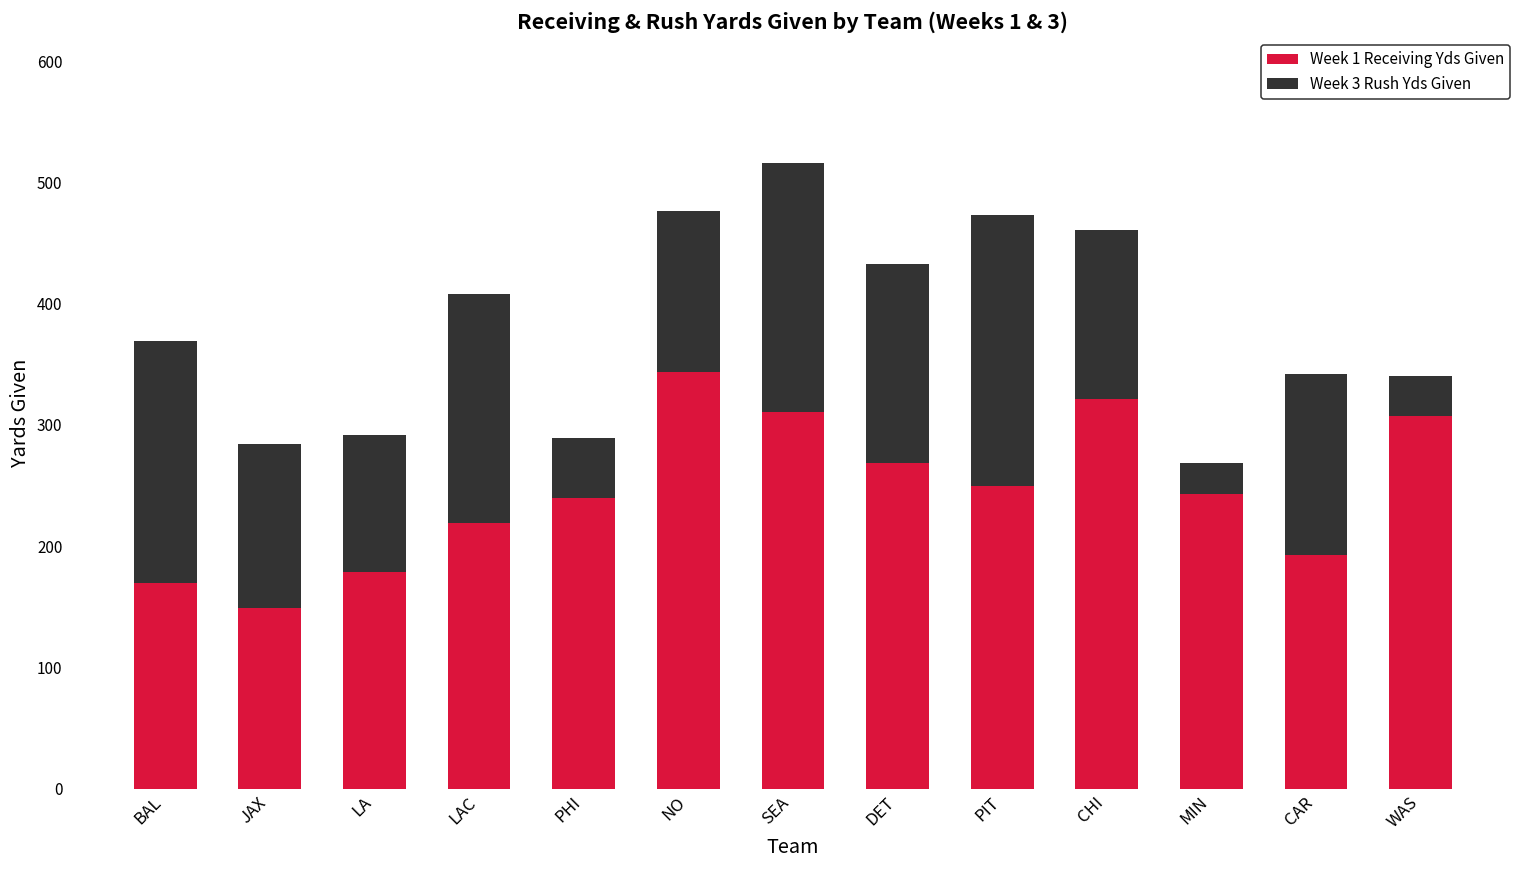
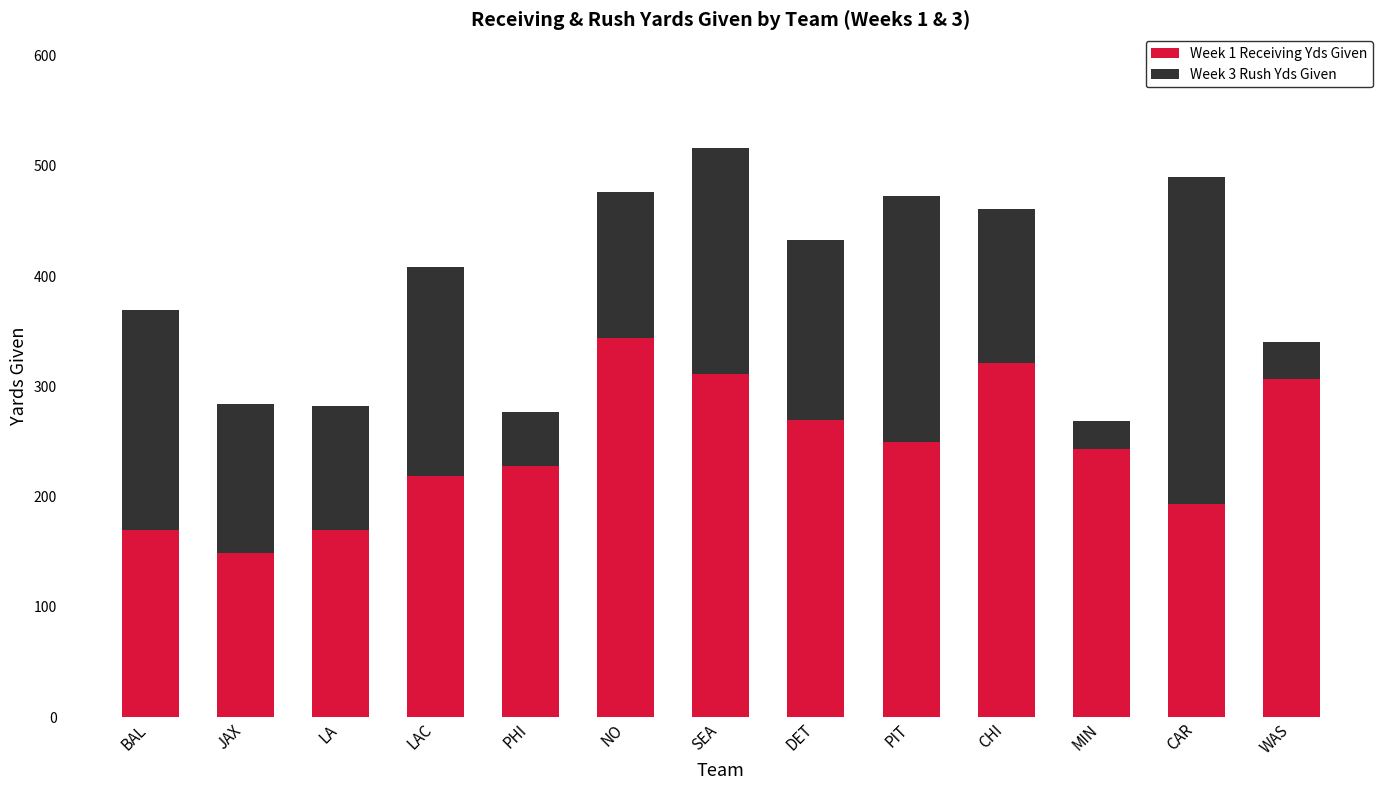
  {
    "Week 1 Receiving Yds Given": {
      "BAL": 170,
      "JAX": 149,
-     "LA": 179,
+     "LA": 169,
      "LAC": 219,
-     "PHI": 240,
+     "PHI": 228,
      "NO": 344,
      "SEA": 311,
      "DET": 269,
      "PIT": 250,
      "CHI": 321,
      "MIN": 243,
      "CAR": 193,
      "WAS": 307
    },
    "Week 3 Rush Yds Given": {
      "BAL": 199,
      "JAX": 135,
      "LA": 113,
      "LAC": 189,
      "PHI": 49,
      "NO": 132,
      "SEA": 205,
      "DET": 164,
      "PIT": 223,
      "CHI": 140,
      "MIN": 26,
-     "CAR": 149,
+     "CAR": 297,
      "WAS": 33
    }
  }
